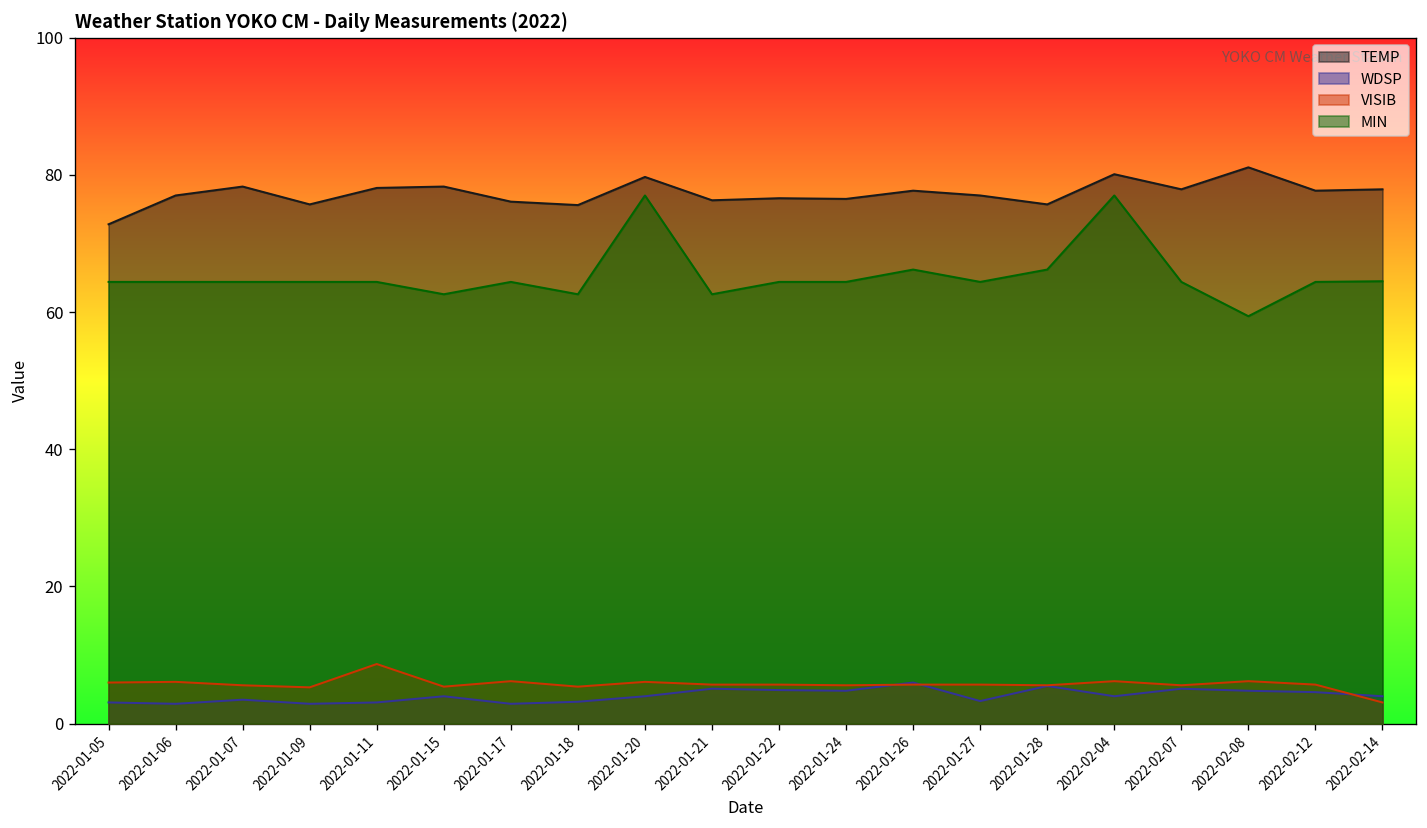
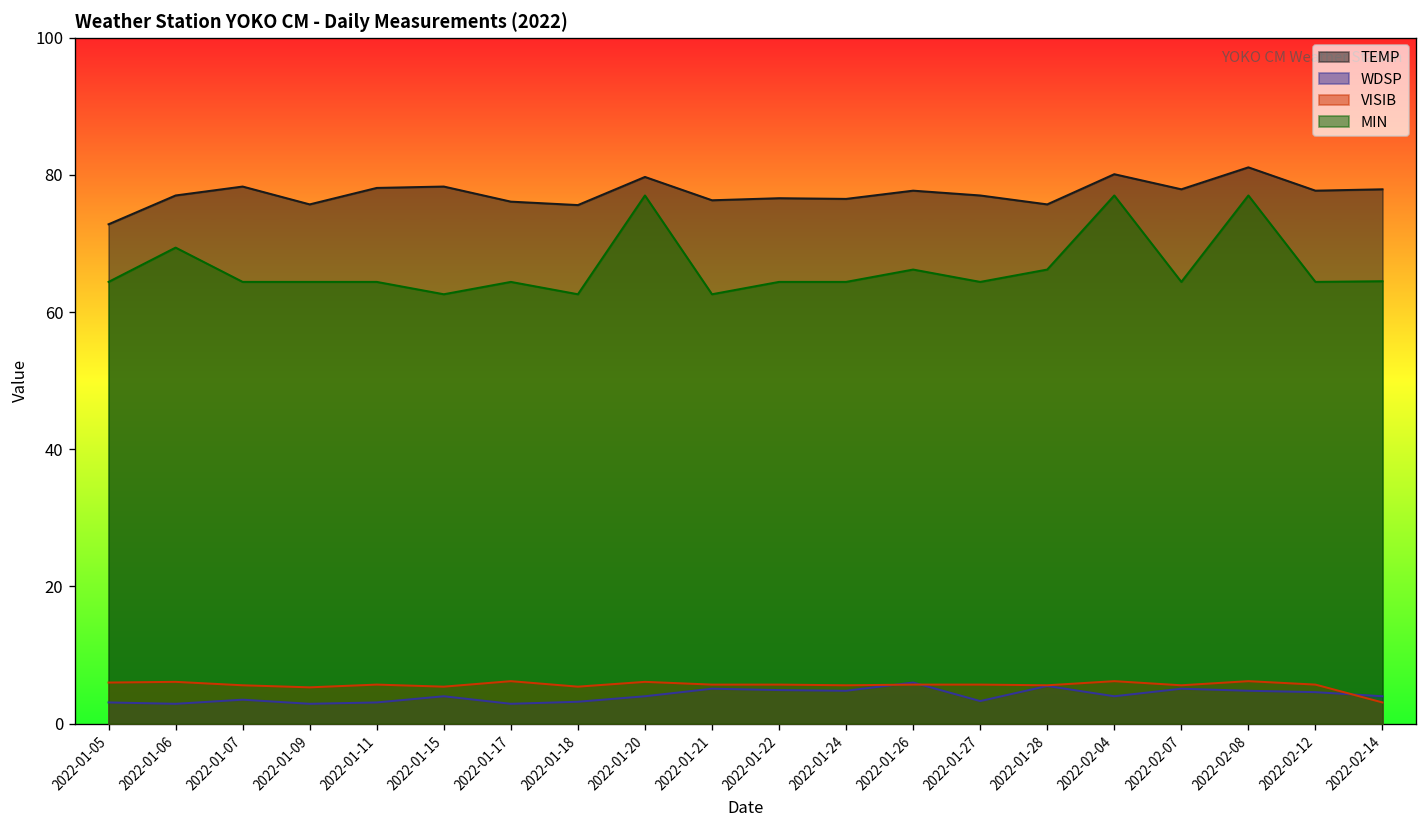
  {
    "TEMP": {
      "2022-01-05": 73,
      "2022-01-06": 77,
      "2022-01-07": 78,
      "2022-01-09": 76,
      "2022-01-11": 78,
      "2022-01-15": 78,
      "2022-01-17": 76,
      "2022-01-18": 76,
      "2022-01-20": 80,
      "2022-01-21": 76,
      "2022-01-22": 77,
      "2022-01-24": 77,
      "2022-01-26": 78,
      "2022-01-27": 77,
      "2022-01-28": 76,
      "2022-02-04": 80,
      "2022-02-07": 78,
      "2022-02-08": 81,
      "2022-02-12": 78,
      "2022-02-14": 78
    },
    "WDSP": {
      "2022-01-05": 3,
      "2022-01-06": 3,
      "2022-01-07": 4,
      "2022-01-09": 3,
      "2022-01-11": 3,
      "2022-01-15": 4,
      "2022-01-17": 3,
      "2022-01-18": 3,
      "2022-01-20": 4,
      "2022-01-21": 5,
      "2022-01-22": 5,
      "2022-01-24": 5,
      "2022-01-27": 3,
      "2022-02-04": 4,
      "2022-02-07": 5,
      "2022-02-08": 5,
      "2022-02-12": 5,
      "2022-02-14": 4
    },
    "VISIB": {
      "2022-01-05": 6,
      "2022-01-06": 6,
      "2022-01-07": 6,
      "2022-01-09": 5,
-     "2022-01-11": 9,
+     "2022-01-11": 6,
      "2022-01-15": 5,
      "2022-01-17": 6,
      "2022-01-18": 5,
      "2022-01-20": 6,
      "2022-01-21": 6,
      "2022-01-22": 6,
      "2022-01-24": 6,
      "2022-01-27": 6,
      "2022-02-04": 6,
      "2022-02-07": 6,
      "2022-02-08": 6,
      "2022-02-12": 6,
      "2022-02-14": 3
    },
    "MIN": {
      "2022-01-05": 64,
-     "2022-01-06": 64,
+     "2022-01-06": 69,
      "2022-01-07": 64,
      "2022-01-09": 64,
      "2022-01-11": 64,
      "2022-01-15": 63,
      "2022-01-17": 64,
      "2022-01-18": 63,
      "2022-01-20": 77,
      "2022-01-21": 63,
      "2022-01-22": 64,
      "2022-01-24": 64,
      "2022-01-26": 66,
      "2022-01-27": 64,
      "2022-01-28": 66,
      "2022-02-04": 77,
      "2022-02-07": 64,
-     "2022-02-08": 59,
+     "2022-02-08": 77,
      "2022-02-12": 64,
      "2022-02-14": 65
    }
  }
